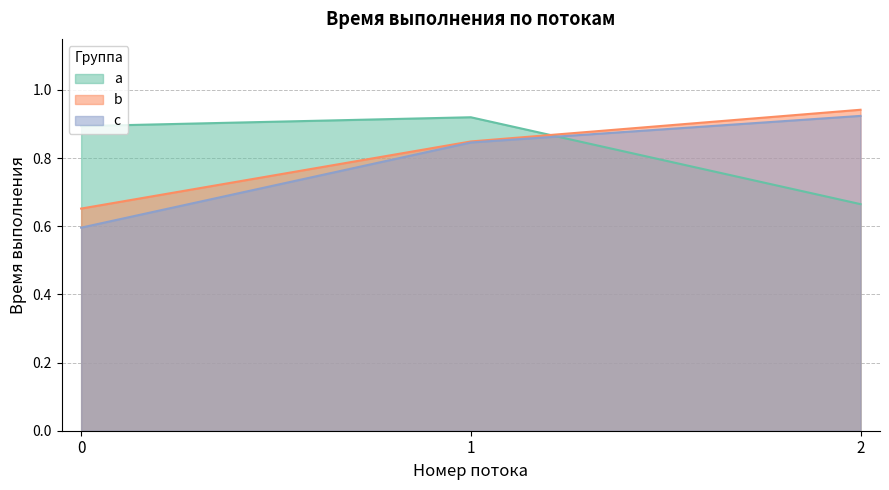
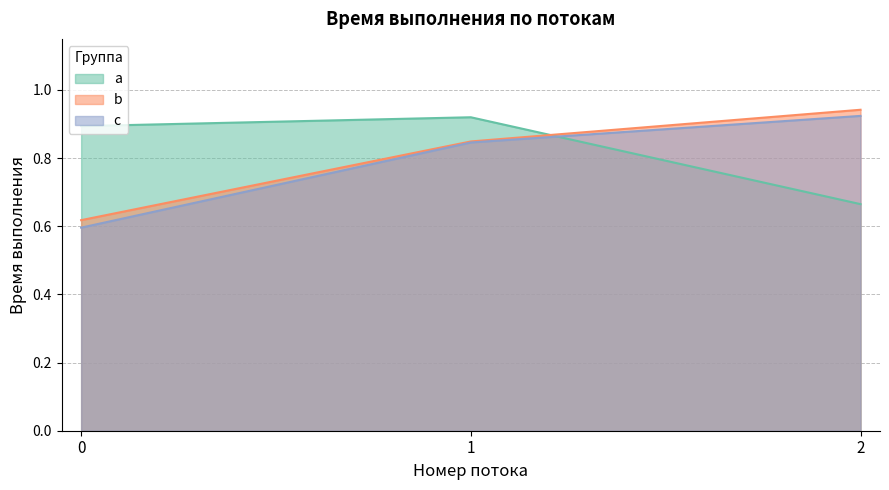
  {
    "b": {
-     "0": 0.65,
+     "0": 0.62,
      "2": 0.94
    }
  }
